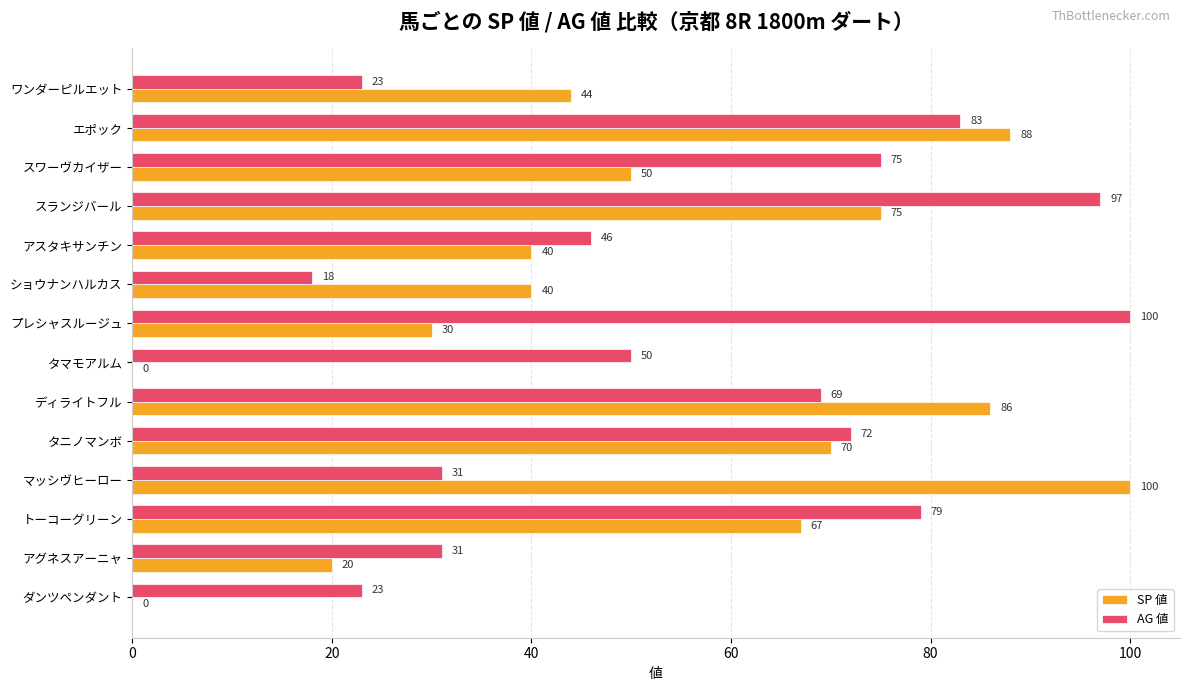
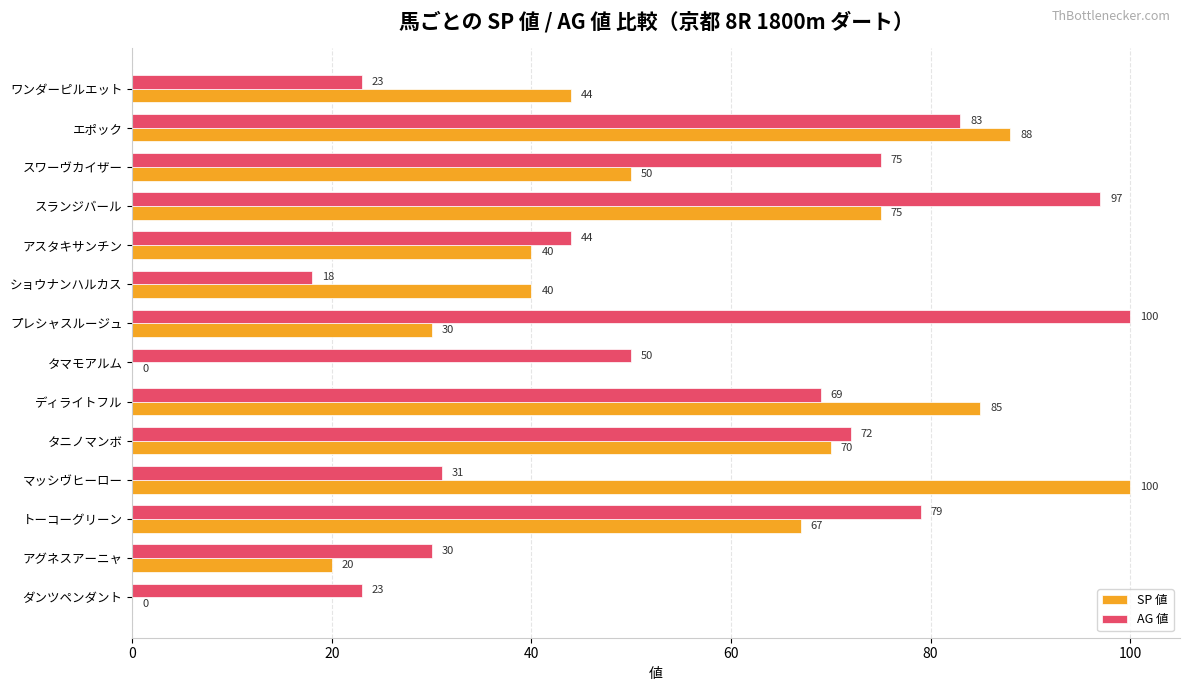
  {
    "SP 値": {
      "ワンダーピルエット": 44,
      "エポック": 88,
      "スワーヴカイザー": 50,
      "スランジバール": 75,
      "アスタキサンチン": 40,
      "ショウナンハルカス": 40,
      "プレシャスルージュ": 30,
      "タマモアルム": 0,
-     "ディライトフル": 86,
+     "ディライトフル": 85,
      "タニノマンボ": 70,
      "マッシヴヒーロー": 100,
      "トーコーグリーン": 67,
      "アグネスアーニャ": 20,
      "ダンツペンダント": 0
    },
    "AG 値": {
      "ワンダーピルエット": 23,
      "エポック": 83,
      "スワーヴカイザー": 75,
      "スランジバール": 97,
-     "アスタキサンチン": 46,
+     "アスタキサンチン": 44,
      "ショウナンハルカス": 18,
      "プレシャスルージュ": 100,
      "タマモアルム": 50,
      "ディライトフル": 69,
      "タニノマンボ": 72,
      "マッシヴヒーロー": 31,
      "トーコーグリーン": 79,
-     "アグネスアーニャ": 31,
+     "アグネスアーニャ": 30,
      "ダンツペンダント": 23
    }
  }
